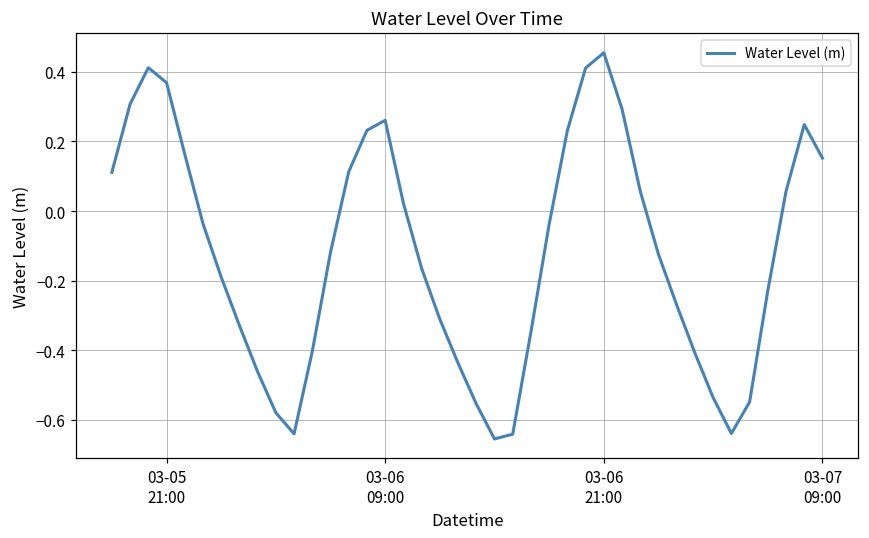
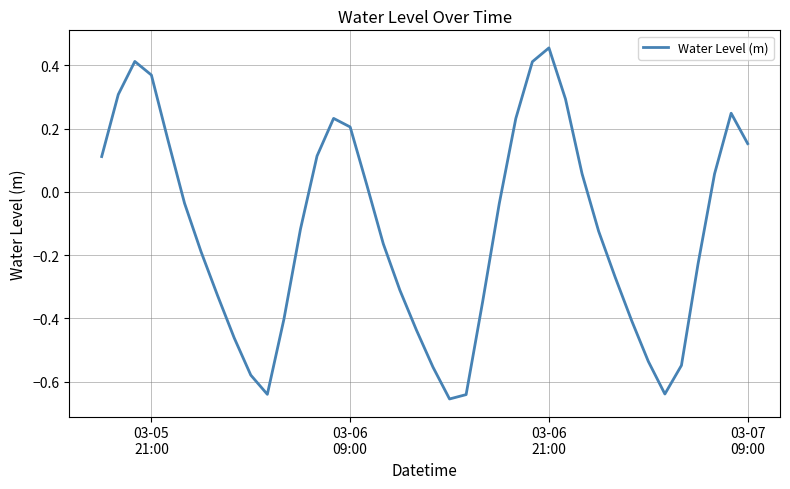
  {
    "03-05 21:00": 0.37,
-   "03-06 09:00": 0.26,
+   "03-06 09:00": 0.20,
    "03-06 21:00": 0.45,
    "03-07 09:00": 0.15
  }
